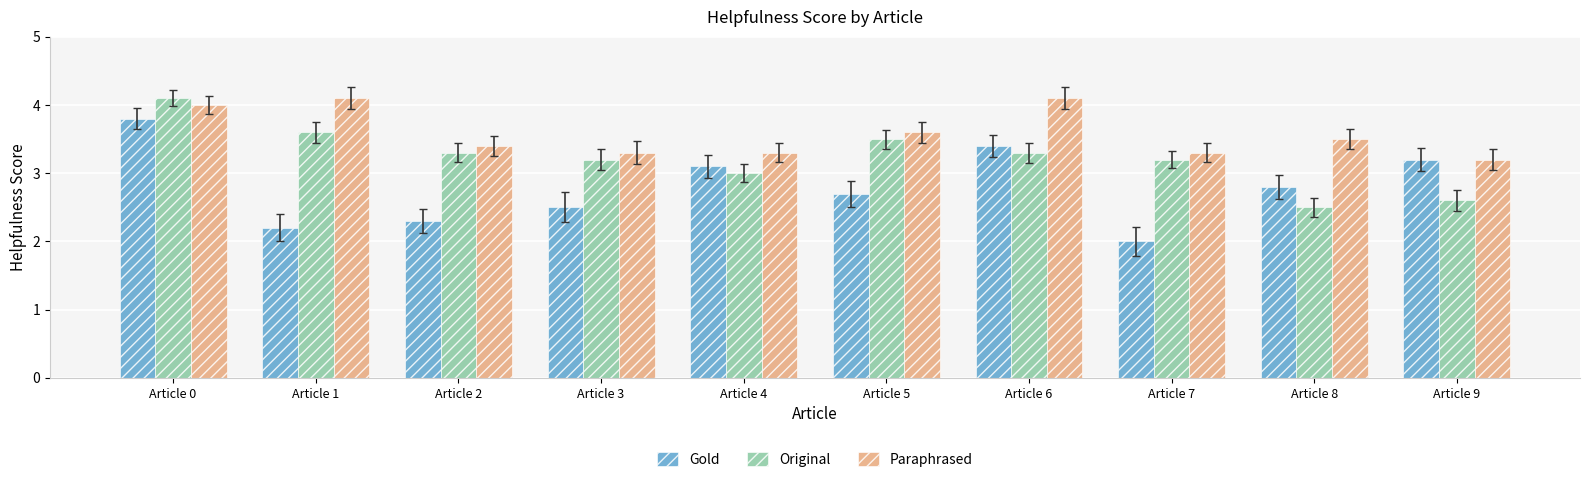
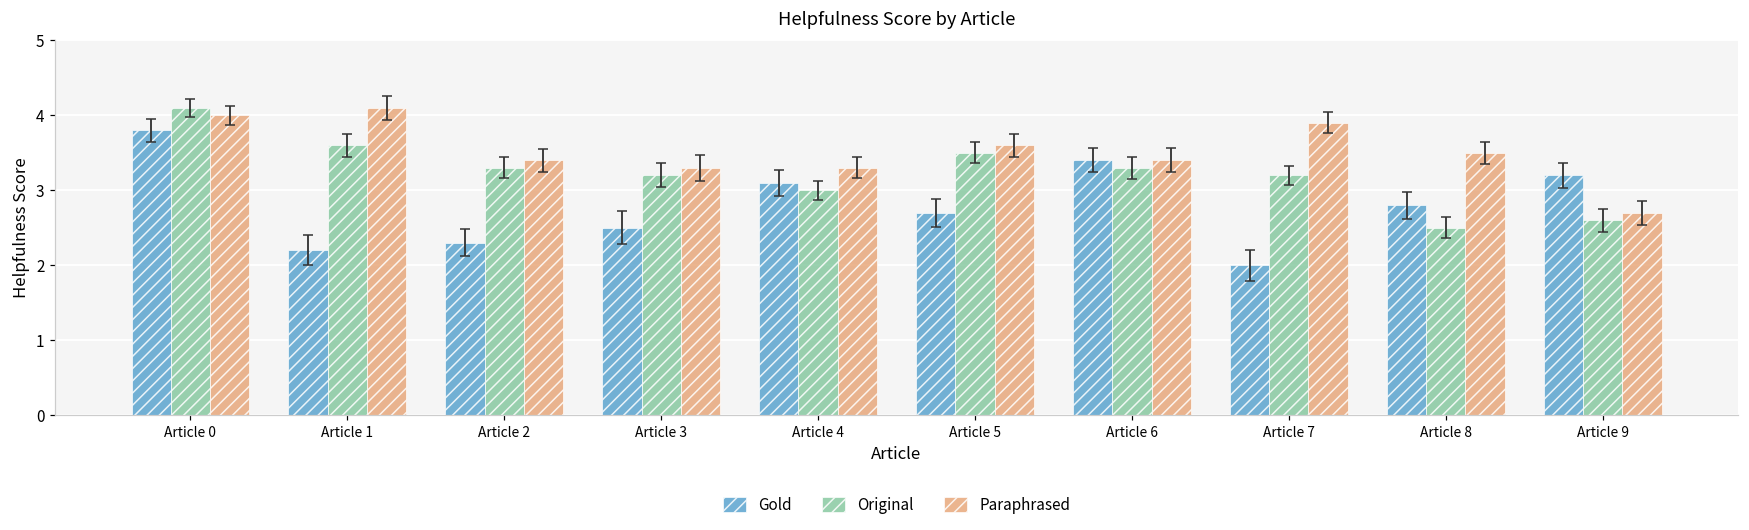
  {
    "Gold": {
      "Article 0": 3.8,
      "Article 1": 2.2,
      "Article 2": 2.3,
      "Article 3": 2.5,
      "Article 4": 3.1,
      "Article 5": 2.7,
      "Article 6": 3.4,
      "Article 7": 2.0,
      "Article 8": 2.8,
      "Article 9": 3.2
    },
    "Original": {
      "Article 0": 4.1,
      "Article 1": 3.6,
      "Article 2": 3.3,
      "Article 3": 3.2,
      "Article 4": 3.0,
      "Article 5": 3.5,
      "Article 6": 3.3,
      "Article 7": 3.2,
      "Article 8": 2.5,
      "Article 9": 2.6
    },
    "Paraphrased": {
      "Article 0": 4.0,
      "Article 1": 4.1,
      "Article 2": 3.4,
      "Article 3": 3.3,
      "Article 4": 3.3,
      "Article 5": 3.6,
-     "Article 6": 4.1,
-     "Article 7": 3.3,
+     "Article 6": 3.4,
+     "Article 7": 3.9,
      "Article 8": 3.5,
-     "Article 9": 3.2
+     "Article 9": 2.7
    }
  }
